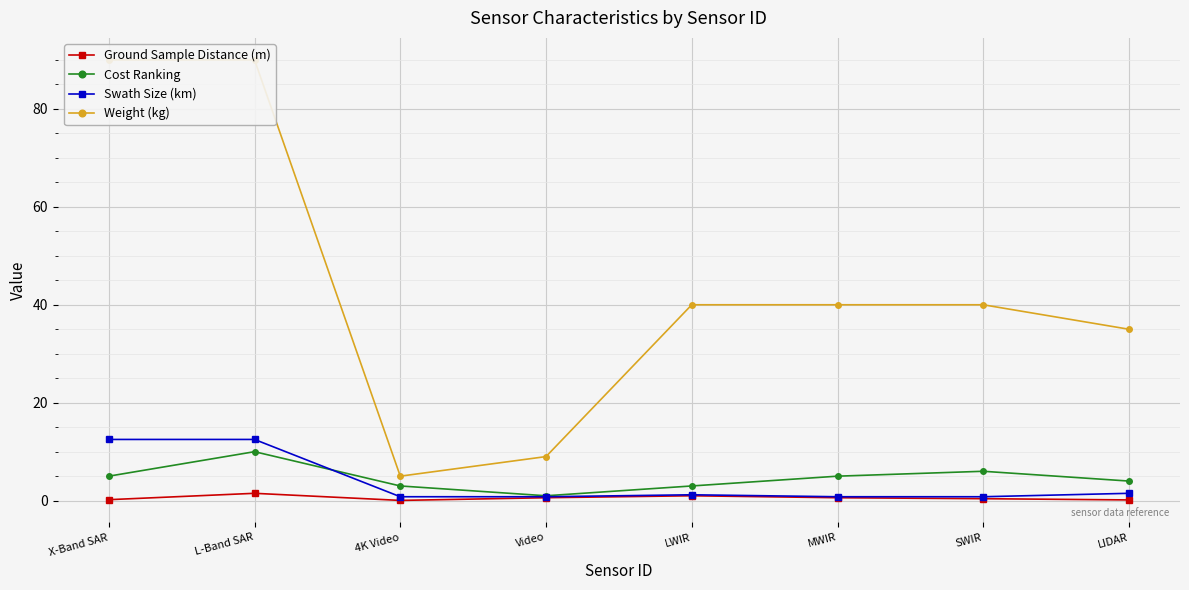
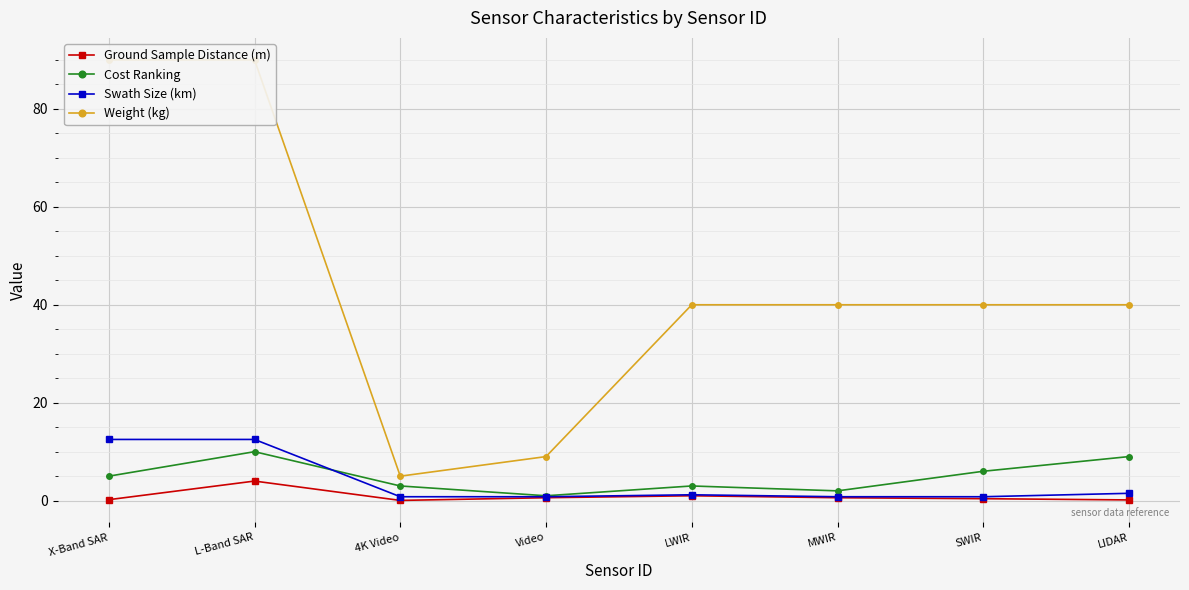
  {
    "Ground Sample Distance (m)": {
      "X-Band SAR": 0,
-     "L-Band SAR": 2,
+     "L-Band SAR": 4,
      "4K Video": 0,
      "LIDAR": 0
    },
    "Cost Ranking": {
      "X-Band SAR": 5,
      "L-Band SAR": 10,
      "4K Video": 3,
      "LWIR": 3,
-     "MWIR": 5,
+     "MWIR": 2,
      "SWIR": 6,
-     "LIDAR": 4
+     "LIDAR": 9
    },
    "Swath Size (km)": {
      "X-Band SAR": 13,
      "L-Band SAR": 13,
      "4K Video": 1,
      "LIDAR": 2
    },
    "Weight (kg)": {
      "4K Video": 5,
      "Video": 9,
      "LWIR": 40,
      "MWIR": 40,
      "SWIR": 40,
-     "LIDAR": 35
+     "LIDAR": 40
    }
  }
